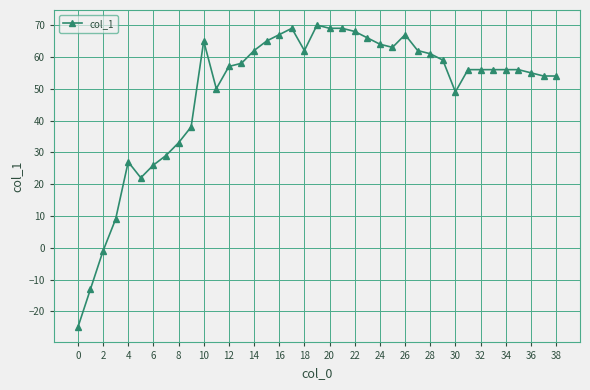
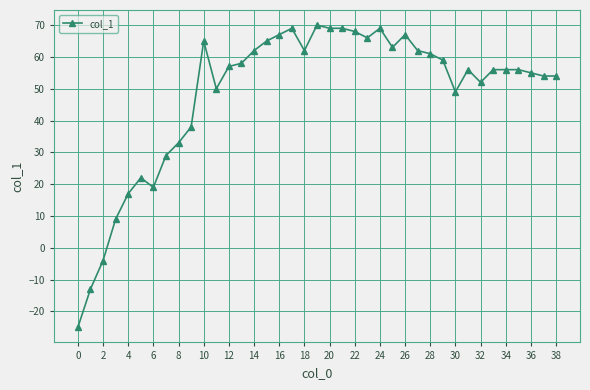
  {
    "0": -25,
-   "2": -1,
-   "4": 27,
-   "6": 26,
+   "2": -4,
+   "4": 17,
+   "6": 19,
    "8": 33,
    "10": 65,
    "12": 57,
    "14": 62,
    "16": 67,
    "18": 62,
    "20": 69,
    "22": 68,
-   "24": 64,
+   "24": 69,
    "26": 67,
    "28": 61,
    "30": 49,
-   "32": 56,
+   "32": 52,
    "34": 56,
    "36": 55,
    "38": 54
  }
